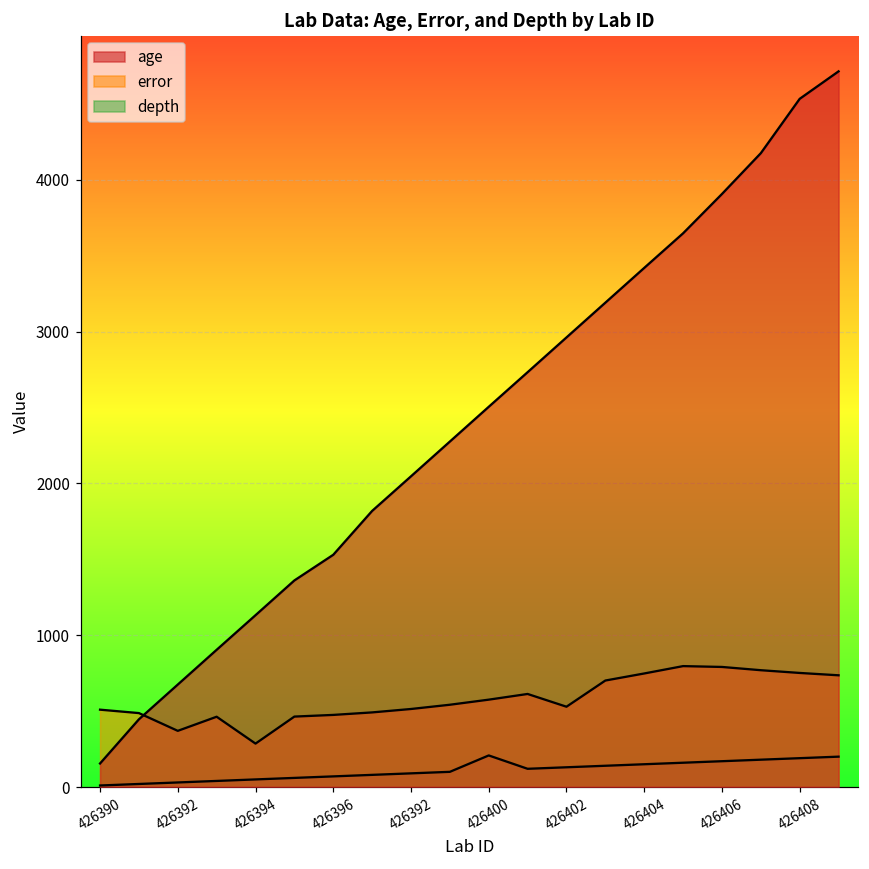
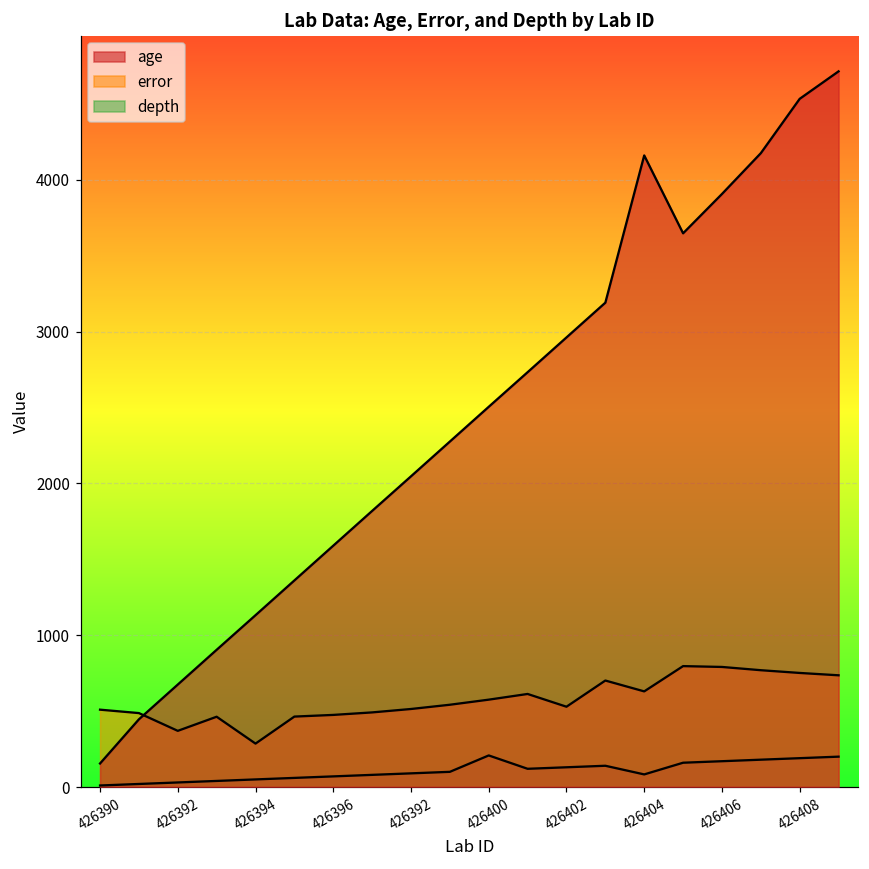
  {
    "age": {
      "426390": 160,
      "426394": 1130,
-     "426396": 1530,
+     "426396": 1590,
      "426400": 2510,
      "426402": 2960,
-     "426404": 3420,
+     "426404": 4160,
      "426406": 3910,
      "426408": 4530
    },
    "error": {
      "426390": 510,
      "426394": 290,
      "426396": 480,
      "426400": 580,
      "426402": 530,
-     "426404": 750,
+     "426404": 630,
      "426406": 790,
      "426408": 750
    },
    "depth": {
      "426390": 10,
      "426394": 50,
      "426396": 70,
      "426400": 210,
      "426402": 130,
-     "426404": 150,
+     "426404": 80,
      "426406": 170,
      "426408": 190
    }
  }
